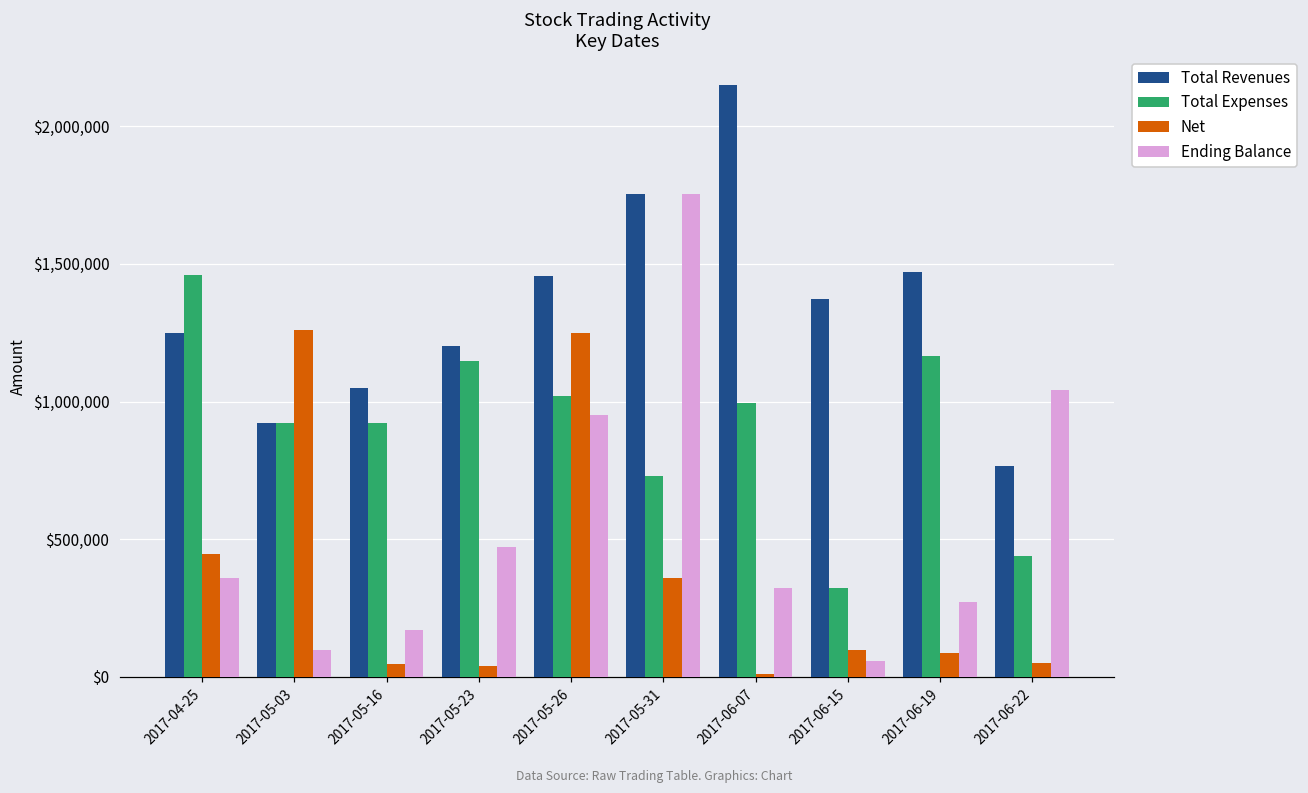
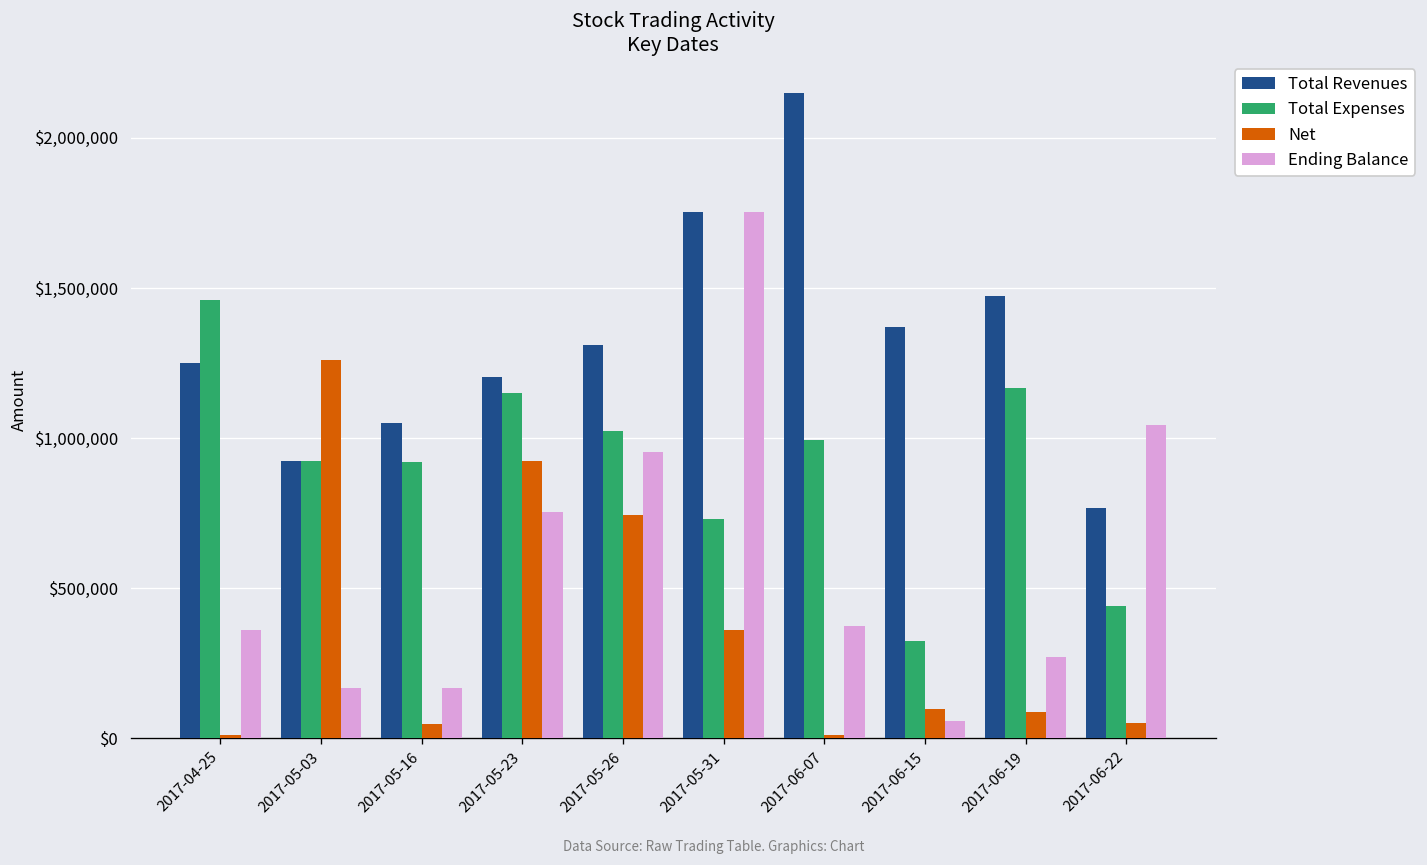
  {
    "Total Revenues": {
      "2017-04-25": "$1,250,000",
      "2017-05-03": "$920,000",
      "2017-05-16": "$1,050,000",
      "2017-05-23": "$1,200,000",
-     "2017-05-26": "$1,450,000",
+     "2017-05-26": "$1,310,000",
      "2017-05-31": "$1,750,000",
      "2017-06-07": "$2,150,000",
      "2017-06-15": "$1,370,000",
      "2017-06-19": "$1,470,000",
      "2017-06-22": "$770,000"
    },
    "Total Expenses": {
      "2017-04-25": "$1,460,000",
      "2017-05-03": "$920,000",
      "2017-05-16": "$920,000",
      "2017-05-23": "$1,150,000",
      "2017-05-26": "$1,020,000",
      "2017-05-31": "$730,000",
      "2017-06-07": "$990,000",
      "2017-06-15": "$320,000",
      "2017-06-19": "$1,170,000",
      "2017-06-22": "$440,000"
    },
    "Net": {
-     "2017-04-25": "$450,000",
+     "2017-04-25": "$10,000",
      "2017-05-03": "$1,260,000",
      "2017-05-16": "$50,000",
-     "2017-05-23": "$40,000",
-     "2017-05-26": "$1,250,000",
+     "2017-05-23": "$920,000",
+     "2017-05-26": "$740,000",
      "2017-05-31": "$360,000",
      "2017-06-15": "$100,000",
      "2017-06-19": "$90,000",
      "2017-06-22": "$50,000"
    },
    "Ending Balance": {
      "2017-04-25": "$360,000",
-     "2017-05-03": "$100,000",
+     "2017-05-03": "$170,000",
      "2017-05-16": "$170,000",
-     "2017-05-23": "$470,000",
+     "2017-05-23": "$750,000",
      "2017-05-26": "$950,000",
      "2017-05-31": "$1,750,000",
-     "2017-06-07": "$320,000",
+     "2017-06-07": "$370,000",
      "2017-06-15": "$60,000",
      "2017-06-19": "$270,000",
      "2017-06-22": "$1,040,000"
    }
  }
